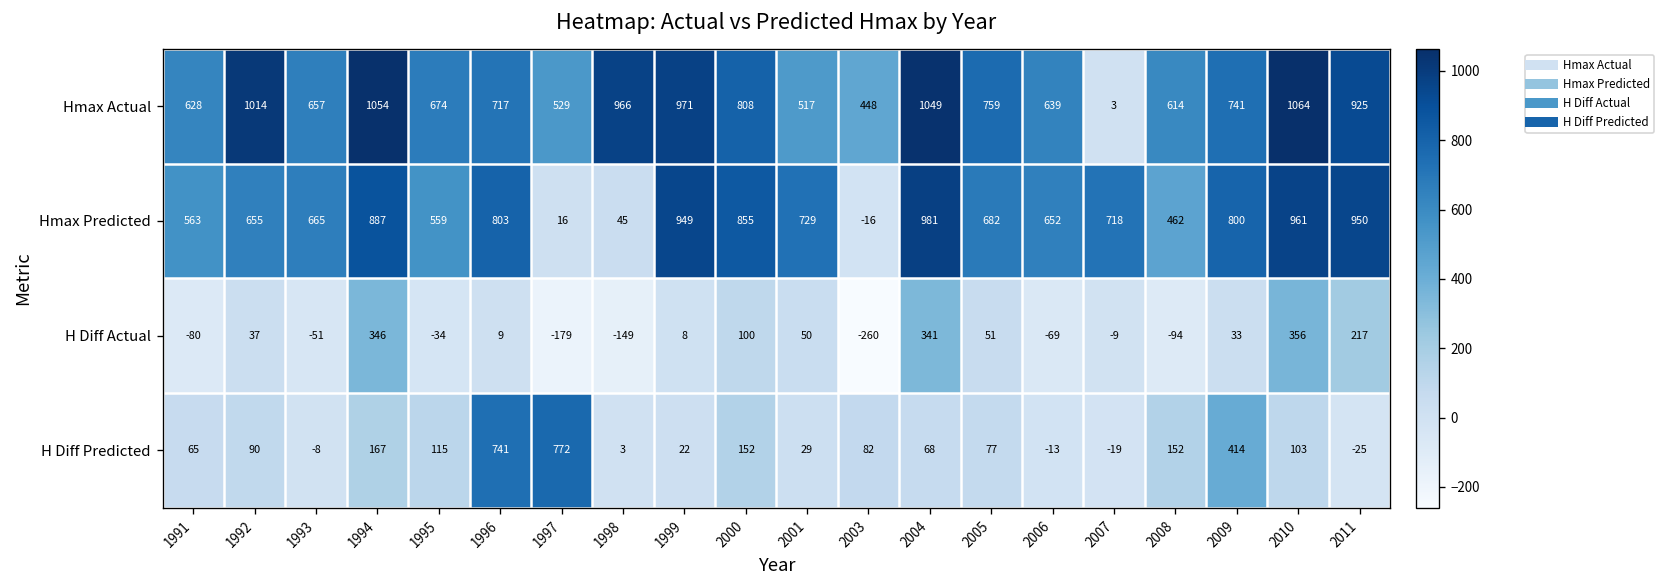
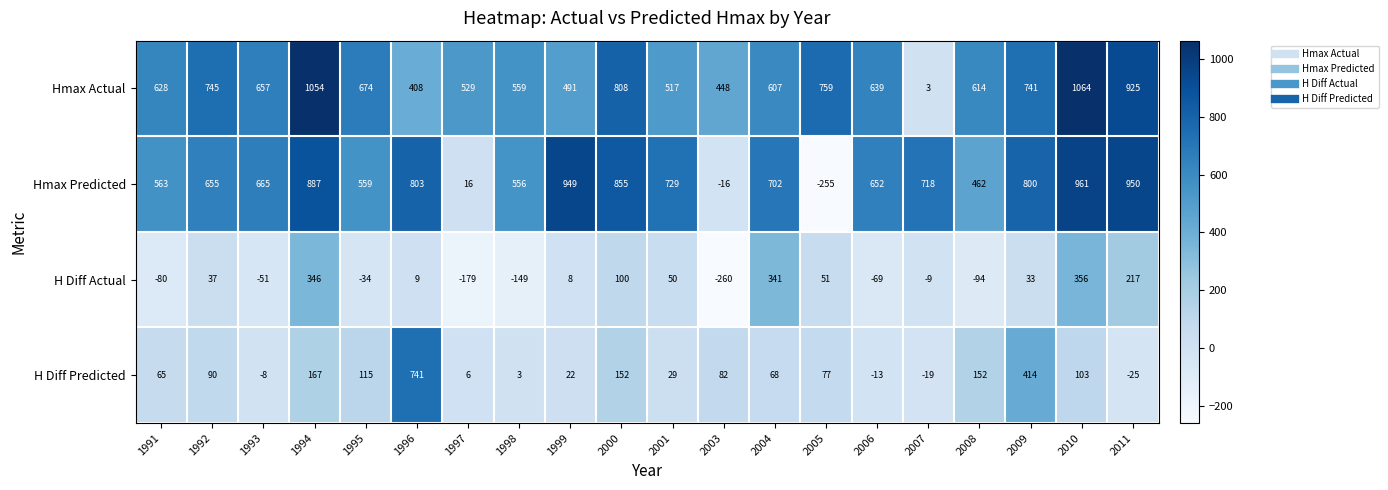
  {
    "Hmax Actual": {
      "1991": 628,
-     "1992": 1014,
+     "1992": 745,
      "1993": 657,
      "1994": 1054,
      "1995": 674,
-     "1996": 717,
+     "1996": 408,
      "1997": 529,
-     "1998": 966,
-     "1999": 971,
+     "1998": 559,
+     "1999": 491,
      "2000": 808,
      "2001": 517,
      "2003": 448,
-     "2004": 1049,
+     "2004": 607,
      "2005": 759,
      "2006": 639,
      "2007": 3,
      "2008": 614,
      "2009": 741,
      "2010": 1064,
      "2011": 925
    },
    "Hmax Predicted": {
      "1991": 563,
      "1992": 655,
      "1993": 665,
      "1994": 887,
      "1995": 559,
      "1996": 803,
      "1997": 16,
-     "1998": 45,
+     "1998": 556,
      "1999": 949,
      "2000": 855,
      "2001": 729,
      "2003": -16,
-     "2004": 981,
-     "2005": 682,
+     "2004": 702,
+     "2005": -255,
      "2006": 652,
      "2007": 718,
      "2008": 462,
      "2009": 800,
      "2010": 961,
      "2011": 950
    },
    "H Diff Actual": {
      "1991": -80,
      "1992": 37,
      "1993": -51,
      "1994": 346,
      "1995": -34,
      "1996": 9,
      "1997": -179,
      "1998": -149,
      "1999": 8,
      "2000": 100,
      "2001": 50,
      "2003": -260,
      "2004": 341,
      "2005": 51,
      "2006": -69,
      "2007": -9,
      "2008": -94,
      "2009": 33,
      "2010": 356,
      "2011": 217
    },
    "H Diff Predicted": {
      "1991": 65,
      "1992": 90,
      "1993": -8,
      "1994": 167,
      "1995": 115,
      "1996": 741,
-     "1997": 772,
+     "1997": 6,
      "1998": 3,
      "1999": 22,
      "2000": 152,
      "2001": 29,
      "2003": 82,
      "2004": 68,
      "2005": 77,
      "2006": -13,
      "2007": -19,
      "2008": 152,
      "2009": 414,
      "2010": 103,
      "2011": -25
    }
  }
